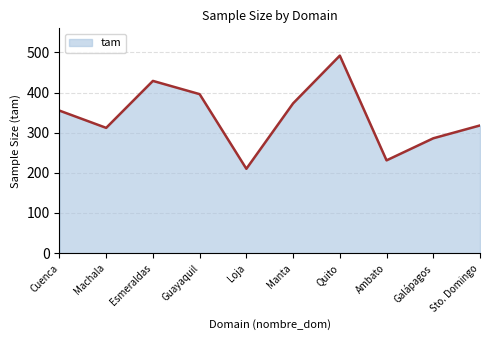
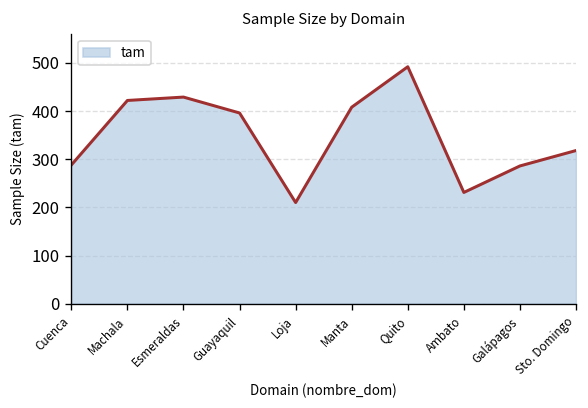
  {
-   "Cuenca": 360,
-   "Machala": 310,
+   "Cuenca": 290,
+   "Machala": 420,
    "Esmeraldas": 430,
    "Guayaquil": 400,
    "Loja": 210,
-   "Manta": 370,
+   "Manta": 410,
    "Quito": 490,
    "Ambato": 230,
    "Galápagos": 290,
    "Sto. Domingo": 320
  }
